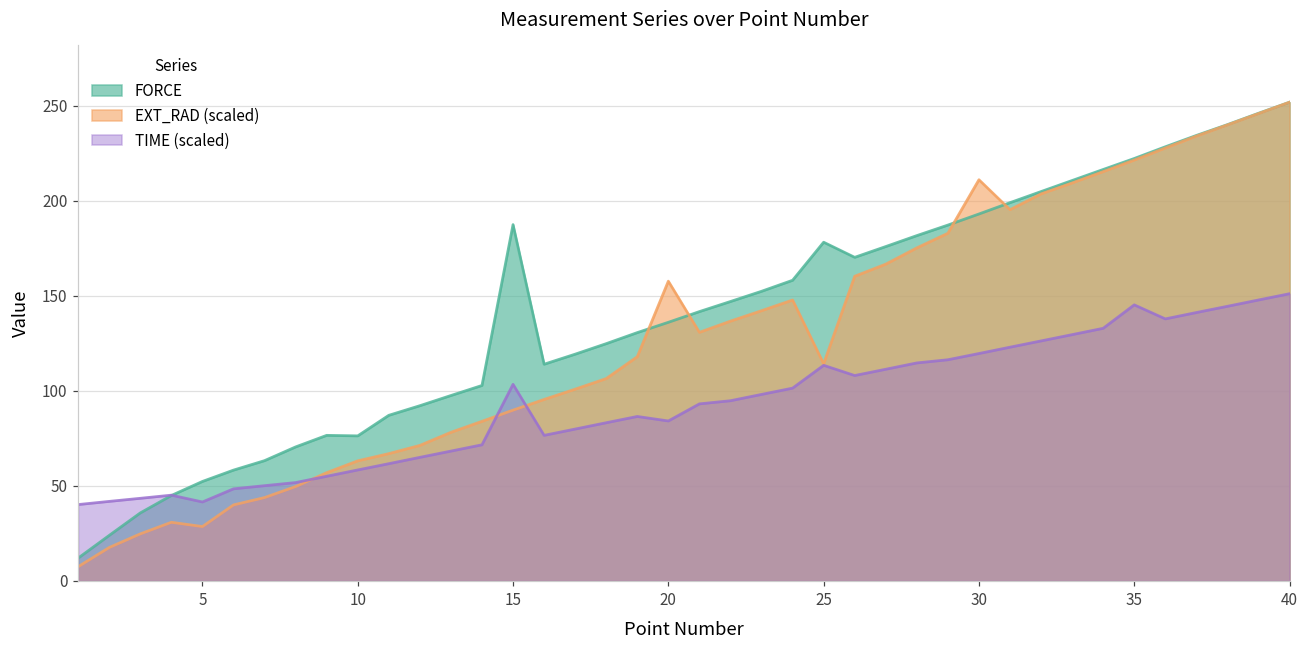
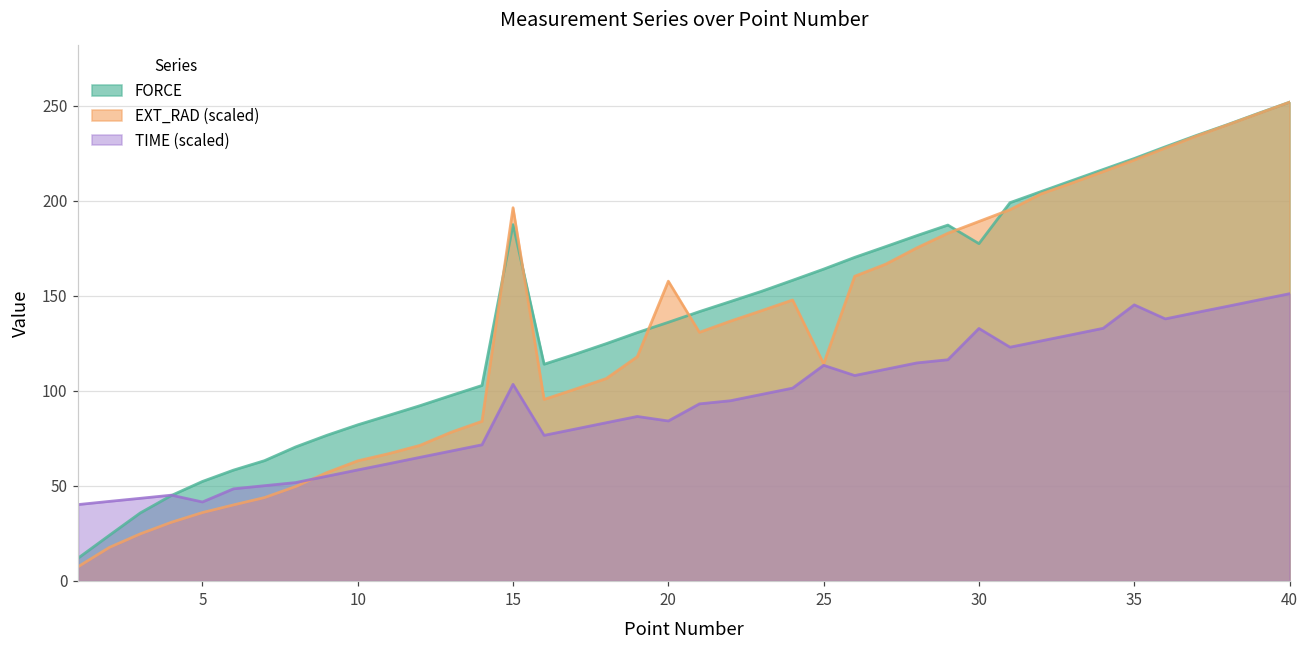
  {
    "FORCE": {
      "5": 52,
-     "10": 76,
+     "10": 82,
      "15": 188,
      "20": 136,
-     "25": 178,
-     "30": 193
+     "25": 164,
+     "30": 178
    },
    "EXT_RAD (scaled)": {
-     "5": 29,
+     "5": 36,
      "10": 63,
-     "15": 90,
+     "15": 196,
      "20": 158,
-     "30": 211
+     "30": 189
    },
    "TIME (scaled)": {
      "5": 42,
      "10": 58,
      "15": 103,
      "20": 84,
-     "30": 120,
+     "30": 133,
      "35": 145,
      "40": 151
    }
  }
